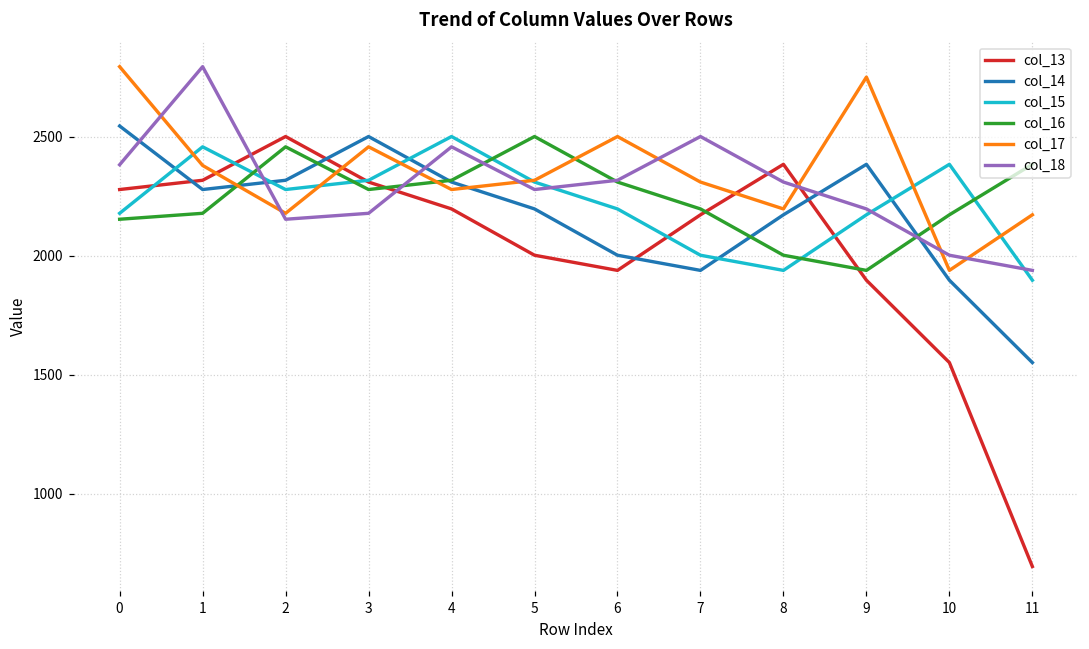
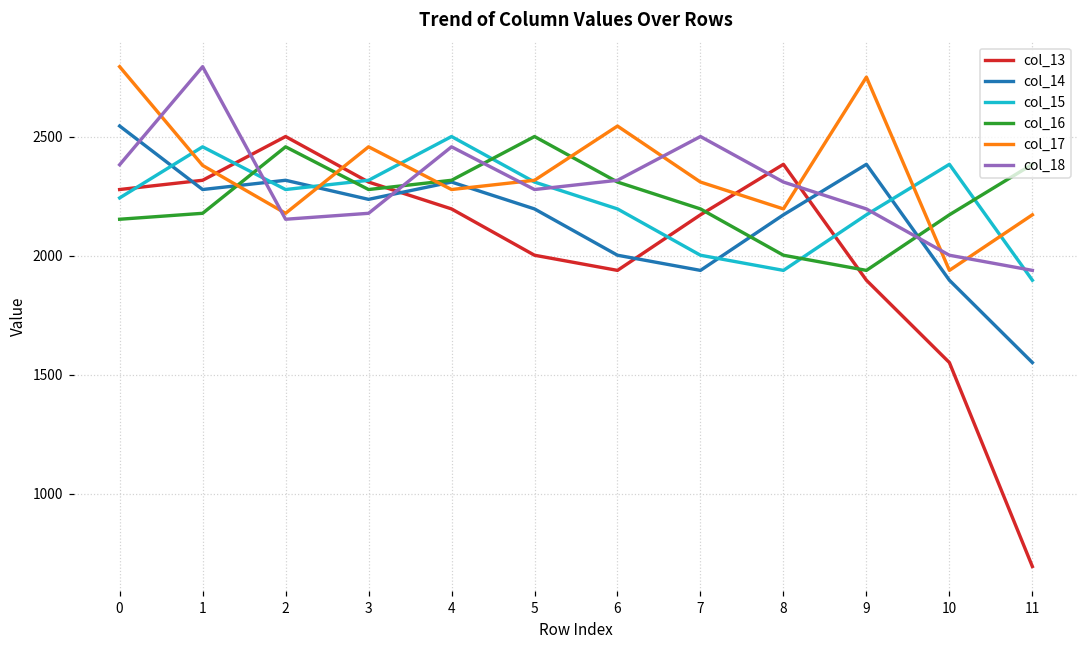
  {
    "col_13": {
      "0": 2280,
      "1": 2320,
      "2": 2500,
      "4": 2200,
      "5": 2000,
      "6": 1940,
      "7": 2170,
      "8": 2380,
      "9": 1900,
      "10": 1550,
      "11": 690
    },
    "col_14": {
      "0": 2540,
      "1": 2280,
      "2": 2320,
-     "3": 2500,
+     "3": 2240,
      "5": 2200,
      "6": 2000,
      "7": 1940,
      "8": 2170,
      "9": 2380,
      "10": 1900,
      "11": 1550
    },
    "col_15": {
-     "0": 2180,
+     "0": 2240,
      "1": 2460,
      "2": 2280,
      "4": 2500,
      "6": 2200,
      "7": 2000,
      "8": 1940,
      "9": 2170,
      "10": 2380,
      "11": 1900
    },
    "col_16": {
      "0": 2150,
      "1": 2180,
      "2": 2460,
      "3": 2280,
      "5": 2500,
      "7": 2200,
      "8": 2000,
      "9": 1940,
      "10": 2170
    },
    "col_17": {
      "0": 2790,
      "1": 2380,
      "2": 2180,
      "3": 2460,
      "4": 2280,
-     "6": 2500,
+     "6": 2540,
      "7": 2310,
      "8": 2200,
      "9": 2750,
      "10": 1940,
      "11": 2170
    },
    "col_18": {
      "0": 2380,
      "1": 2790,
      "2": 2150,
      "3": 2180,
      "4": 2460,
      "5": 2280,
      "7": 2500,
      "8": 2310,
      "9": 2200,
      "10": 2000,
      "11": 1940
    }
  }
